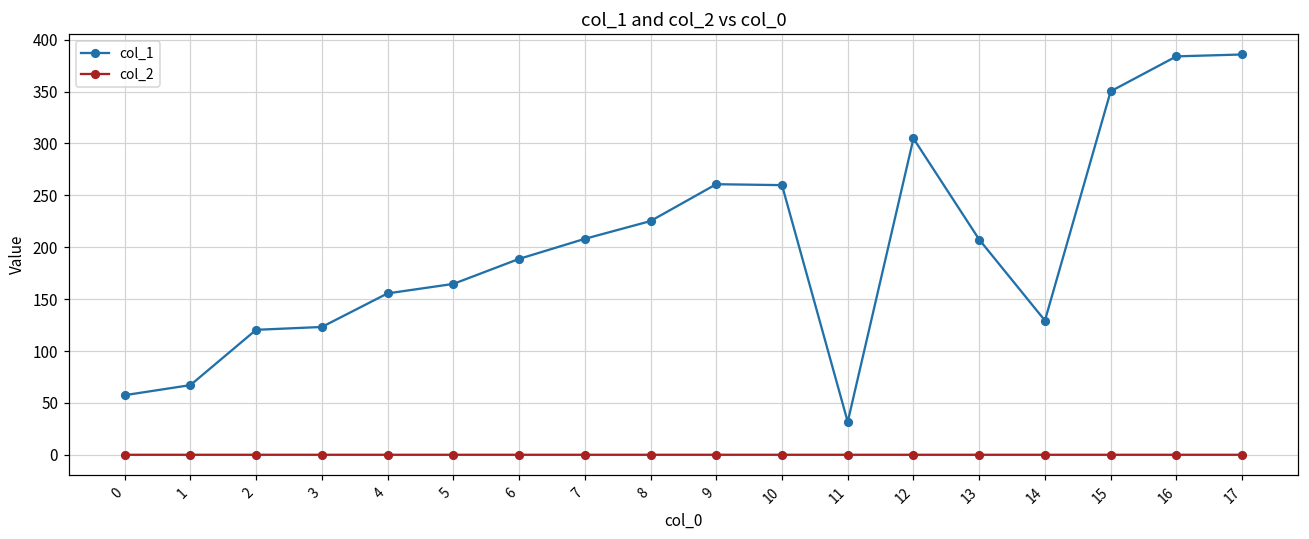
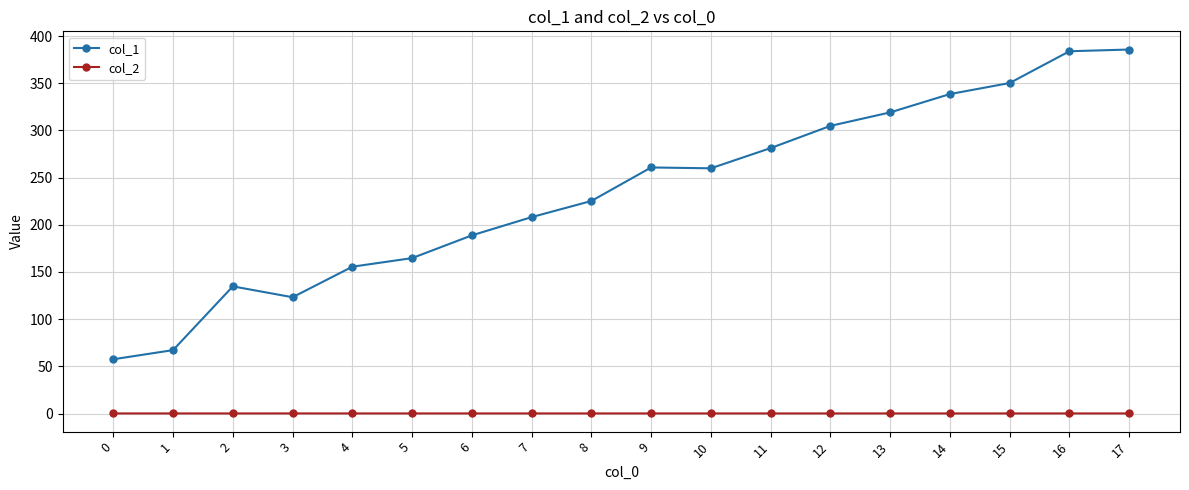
  {
    "col_1": {
      "0": 60,
      "1": 70,
-     "2": 120,
+     "2": 130,
      "3": 120,
      "4": 160,
      "5": 160,
      "6": 190,
      "7": 210,
      "8": 230,
      "9": 260,
      "10": 260,
-     "11": 30,
+     "11": 280,
      "12": 300,
-     "13": 210,
-     "14": 130,
+     "13": 320,
+     "14": 340,
      "15": 350,
      "16": 380,
      "17": 390
    },
    "col_2": {
      "0": 0,
      "1": 0,
      "2": 0,
      "3": 0,
      "4": 0,
      "5": 0,
      "6": 0,
      "7": 0,
      "8": 0,
      "9": 0,
      "10": 0,
      "11": 0,
      "12": 0,
      "13": 0,
      "14": 0,
      "15": 0,
      "16": 0,
      "17": 0
    }
  }
